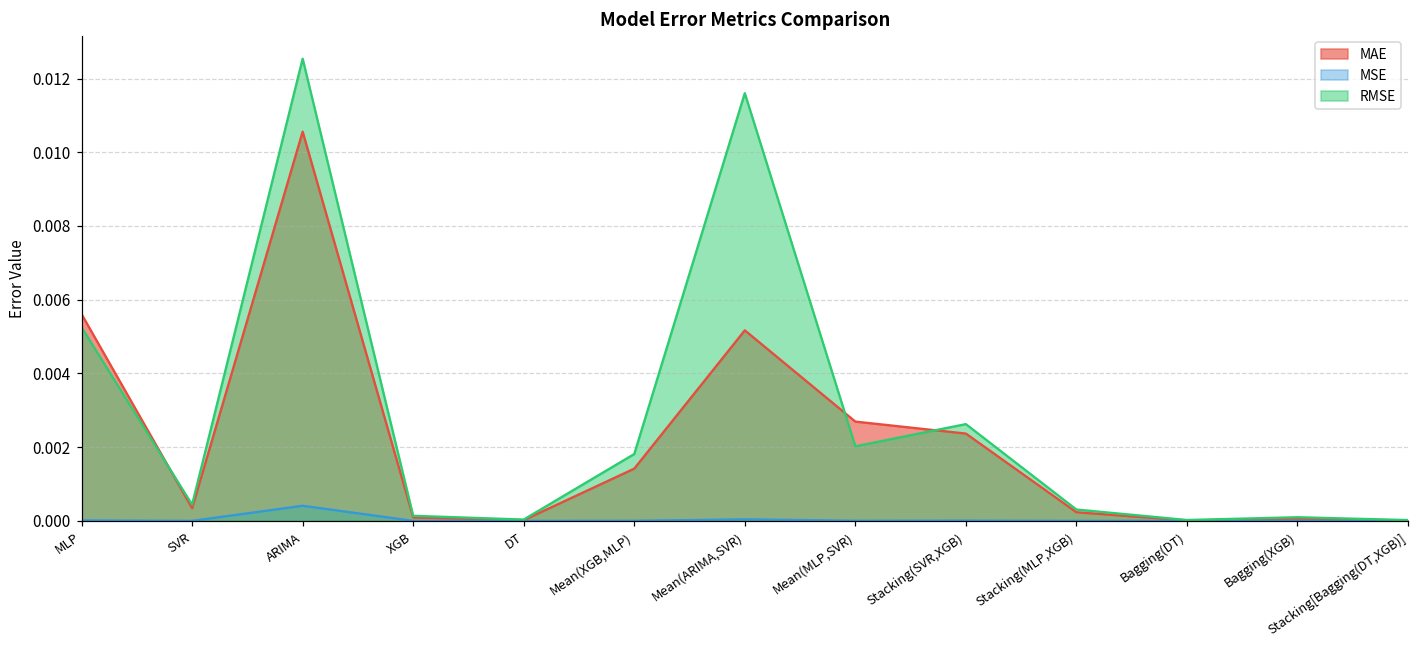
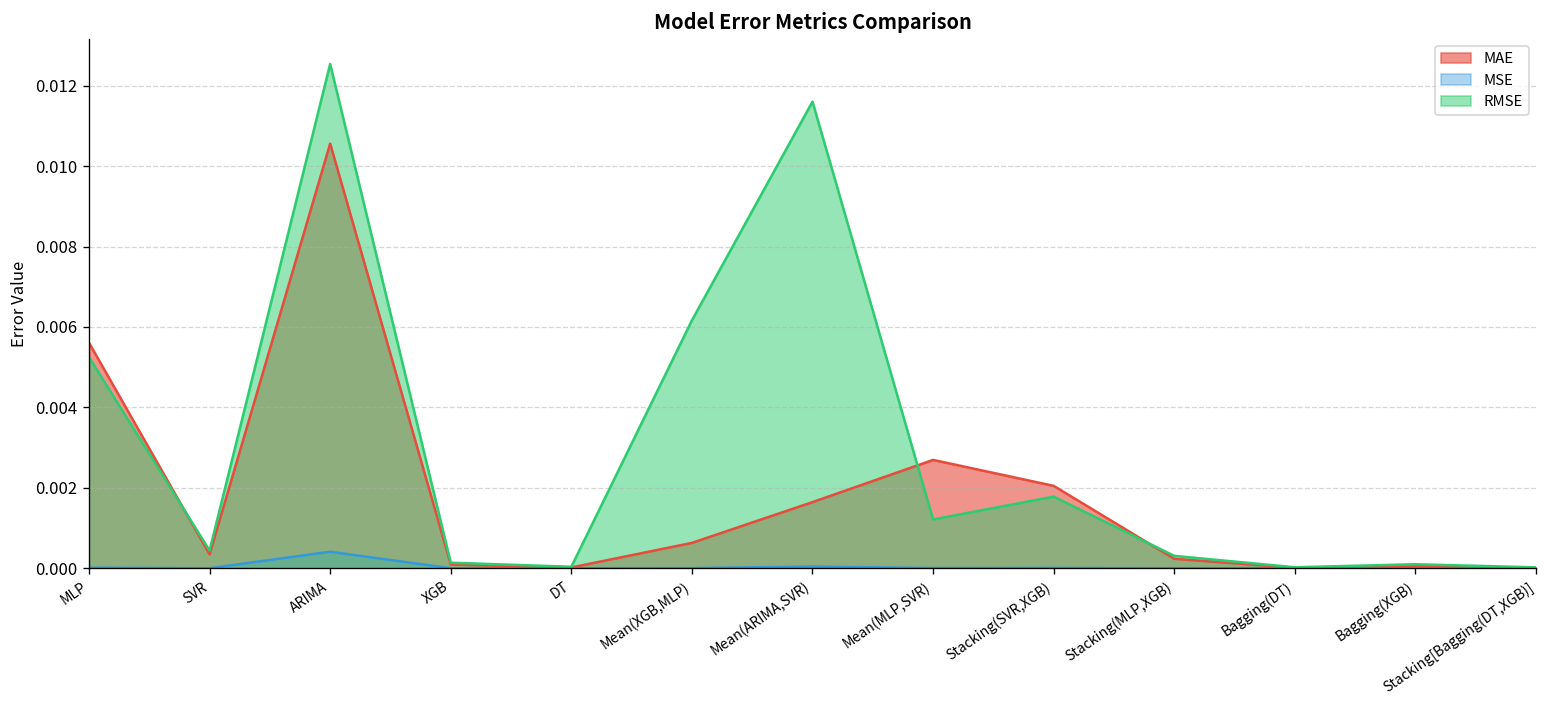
  {
    "MAE": {
      "MLP": 0.0056,
      "SVR": 0.0003,
      "ARIMA": 0.0106,
-     "Mean(XGB,MLP)": 0.0014,
-     "Mean(ARIMA,SVR)": 0.0052,
+     "Mean(XGB,MLP)": 0.0006,
+     "Mean(ARIMA,SVR)": 0.0016,
      "Mean(MLP,SVR)": 0.0027,
-     "Stacking(SVR,XGB)": 0.0024
+     "Stacking(SVR,XGB)": 0.0020
    },
    "MSE": {
      "MLP": 0.0000,
      "SVR": 0.0000,
      "ARIMA": 0.0004,
      "XGB": 0.0000,
      "Mean(XGB,MLP)": 0.0000,
      "Mean(ARIMA,SVR)": 0.0000,
      "Mean(MLP,SVR)": 0.0000,
      "Stacking(SVR,XGB)": 0.0000,
      "Stacking(MLP,XGB)": 0.0000
    },
    "RMSE": {
      "MLP": 0.0052,
      "SVR": 0.0004,
      "ARIMA": 0.0125,
-     "Mean(XGB,MLP)": 0.0018,
+     "Mean(XGB,MLP)": 0.0062,
      "Mean(ARIMA,SVR)": 0.0116,
-     "Mean(MLP,SVR)": 0.0020,
-     "Stacking(SVR,XGB)": 0.0026
+     "Mean(MLP,SVR)": 0.0012,
+     "Stacking(SVR,XGB)": 0.0018
    }
  }
